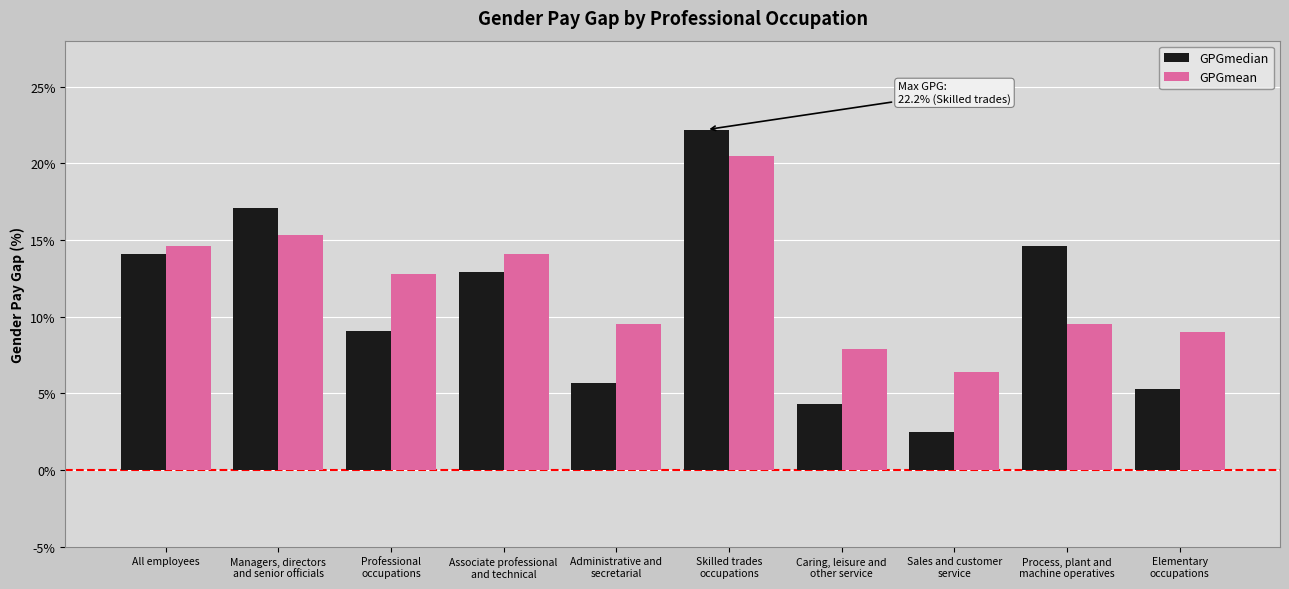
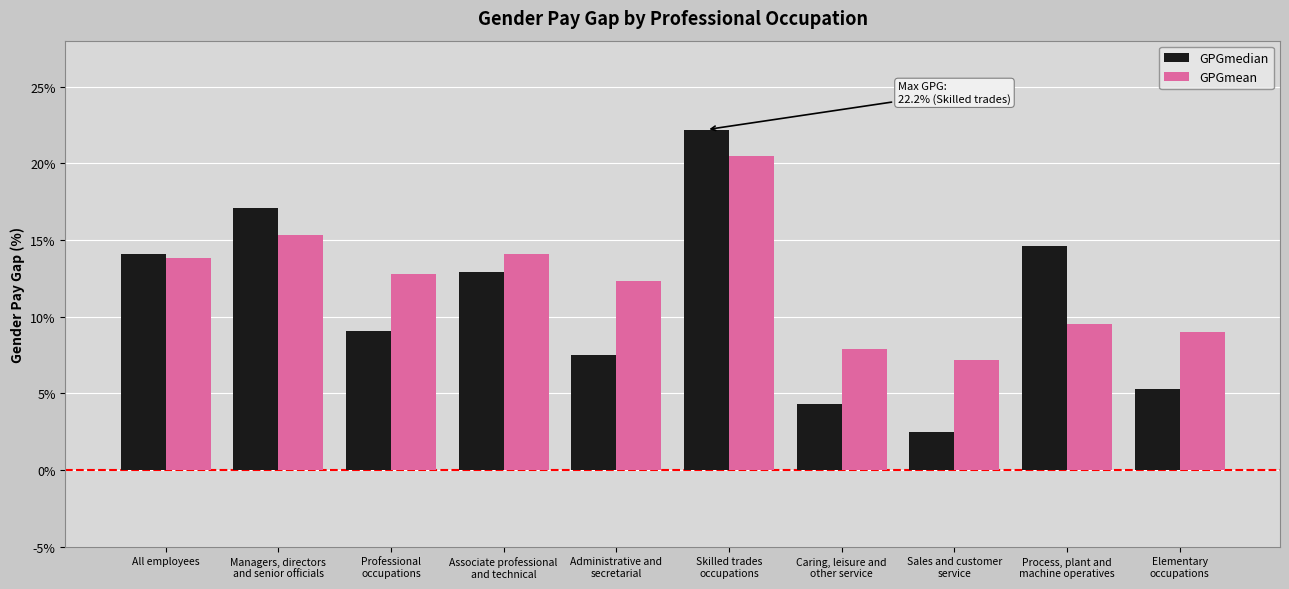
  {
    "GPGmedian": {
      "All employees": "14.1%",
      "Managers, directors and senior officials": "17.1%",
      "Professional occupations": "9.1%",
      "Associate professional and technical": "12.9%",
-     "Administrative and secretarial": "5.7%",
+     "Administrative and secretarial": "7.5%",
      "Caring, leisure and other service": "4.3%",
      "Sales and customer service": "2.5%",
      "Process, plant and machine operatives": "14.6%",
      "Elementary occupations": "5.3%"
    },
    "GPGmean": {
-     "All employees": "14.6%",
+     "All employees": "13.8%",
      "Managers, directors and senior officials": "15.3%",
      "Professional occupations": "12.8%",
      "Associate professional and technical": "14.1%",
-     "Administrative and secretarial": "9.5%",
+     "Administrative and secretarial": "12.3%",
      "Skilled trades occupations": "20.5%",
      "Caring, leisure and other service": "7.9%",
-     "Sales and customer service": "6.4%",
+     "Sales and customer service": "7.2%",
      "Process, plant and machine operatives": "9.5%",
      "Elementary occupations": "9.0%"
    }
  }
